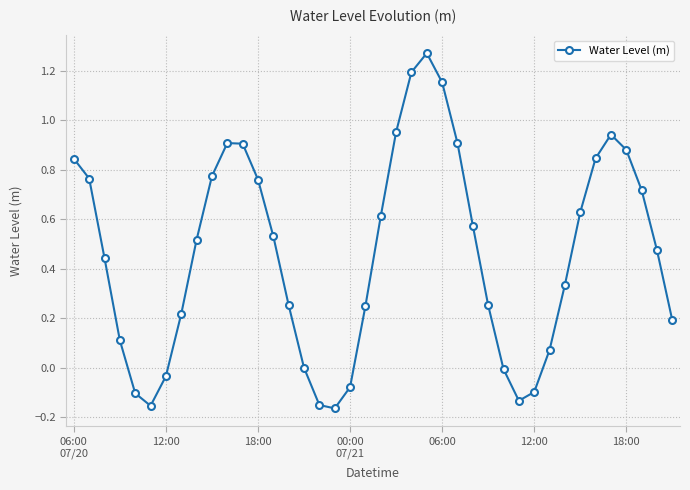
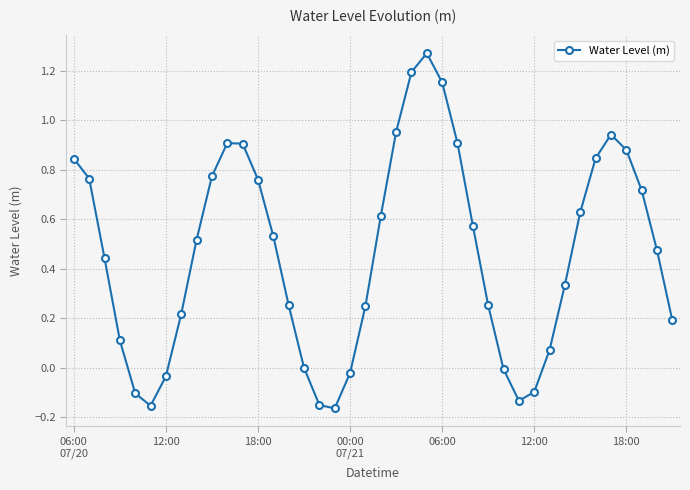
  {
    "06:00 07/20": 0.84,
-   "00:00 07/21": -0.08,
+   "00:00 07/21": -0.02,
    "06:00": 1.15
  }
